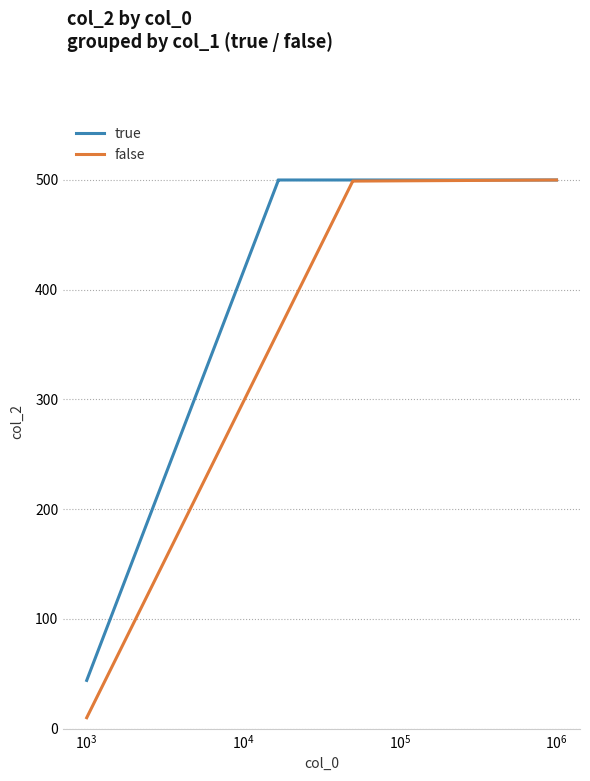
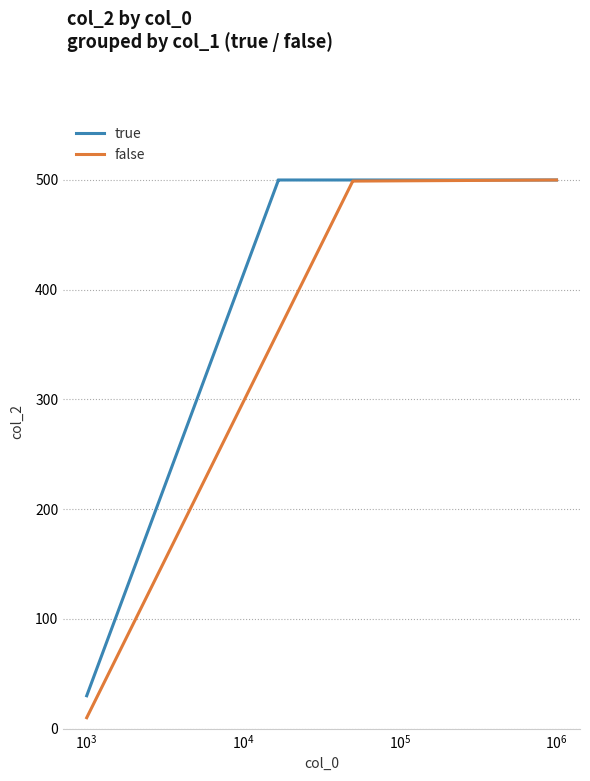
  {
    "true": {
-     "10^3": 44
+     "10^3": 30
    },
    "false": {
      "10^3": 10
    }
  }
